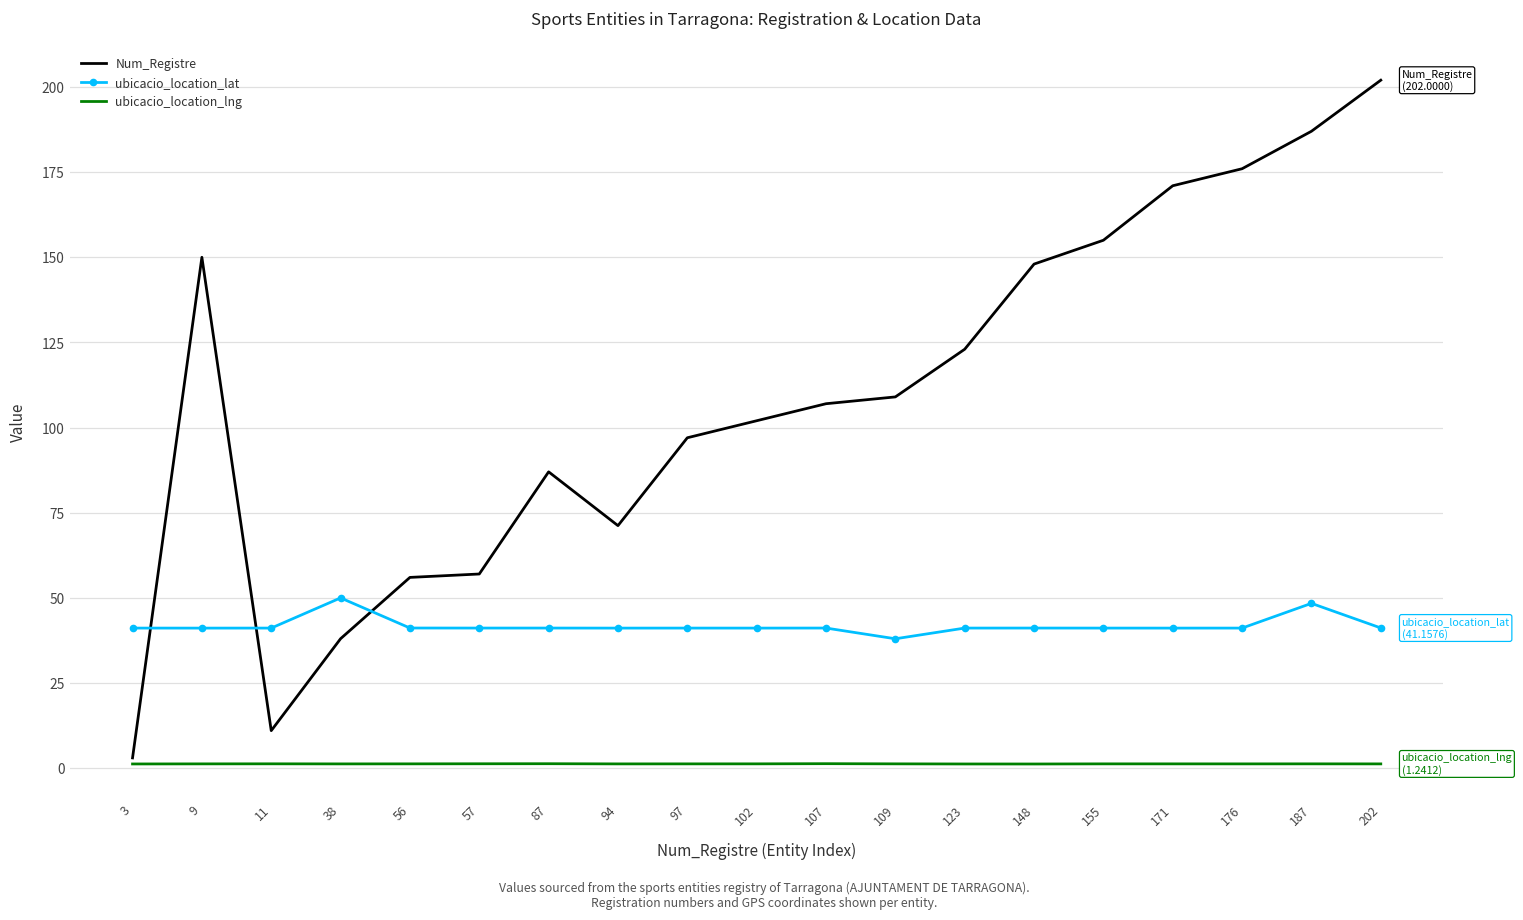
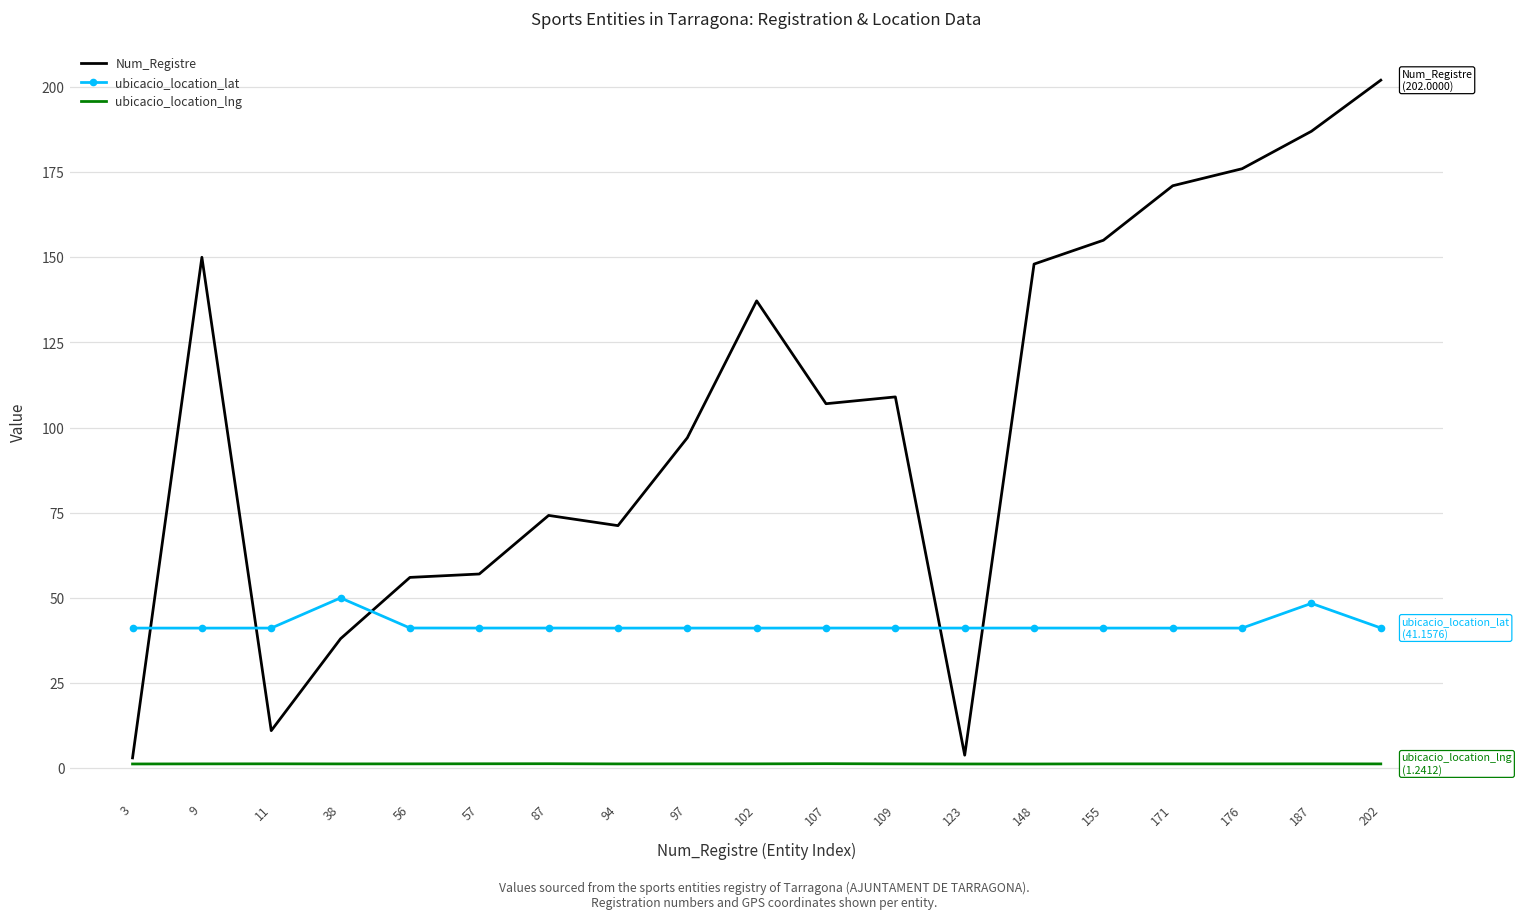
  {
    "Num_Registre": {
      "3": 3,
      "9": 150,
      "11": 11,
      "38": 38,
      "56": 56,
      "57": 57,
-     "87": 87,
+     "87": 74,
      "94": 71,
      "97": 97,
-     "102": 102,
+     "102": 137,
      "107": 107,
      "109": 109,
-     "123": 123,
+     "123": 4,
      "148": 148,
      "155": 155,
      "171": 171,
      "176": 176,
      "187": 187
    },
    "ubicacio_location_lat": {
      "3": 41,
      "9": 41,
      "11": 41,
      "38": 50,
      "56": 41,
      "57": 41,
      "87": 41,
      "94": 41,
      "97": 41,
      "102": 41,
      "107": 41,
-     "109": 38,
+     "109": 41,
      "123": 41,
      "148": 41,
      "155": 41,
      "171": 41,
      "176": 41,
      "187": 48
    },
    "ubicacio_location_lng": {
      "3": 1,
      "9": 1,
      "11": 1,
      "38": 1,
      "56": 1,
      "57": 1,
      "87": 1,
      "94": 1,
      "97": 1,
      "102": 1,
      "107": 1,
      "109": 1,
      "123": 1,
      "148": 1,
      "155": 1,
      "171": 1,
      "176": 1,
      "187": 1
    }
  }
